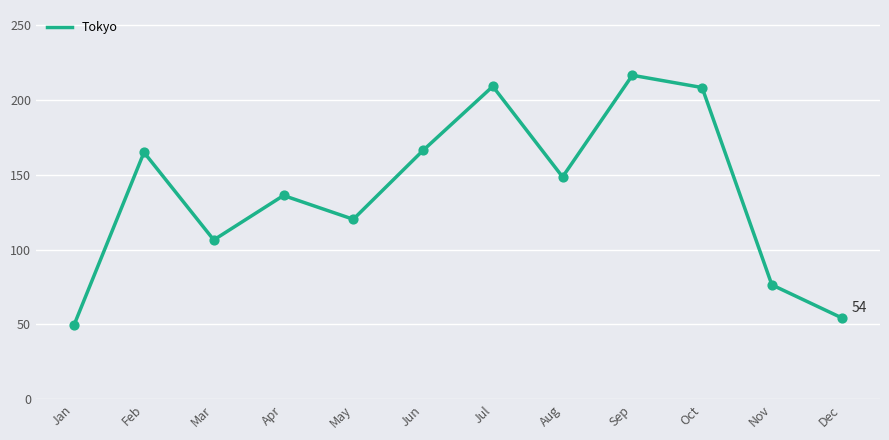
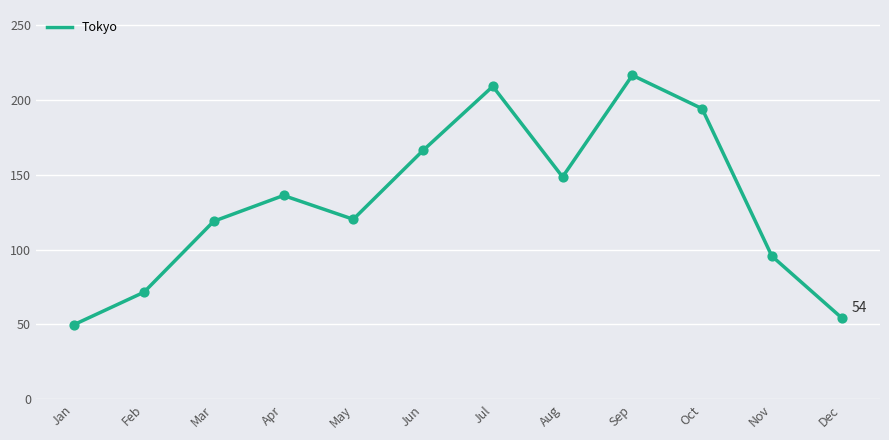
  {
    "Jan": 50,
-   "Feb": 165,
-   "Mar": 106,
+   "Feb": 72,
+   "Mar": 119,
    "Apr": 136,
    "May": 120,
    "Jun": 166,
    "Jul": 209,
    "Aug": 149,
    "Sep": 216,
-   "Oct": 208,
-   "Nov": 76
+   "Oct": 194,
+   "Nov": 96
  }
